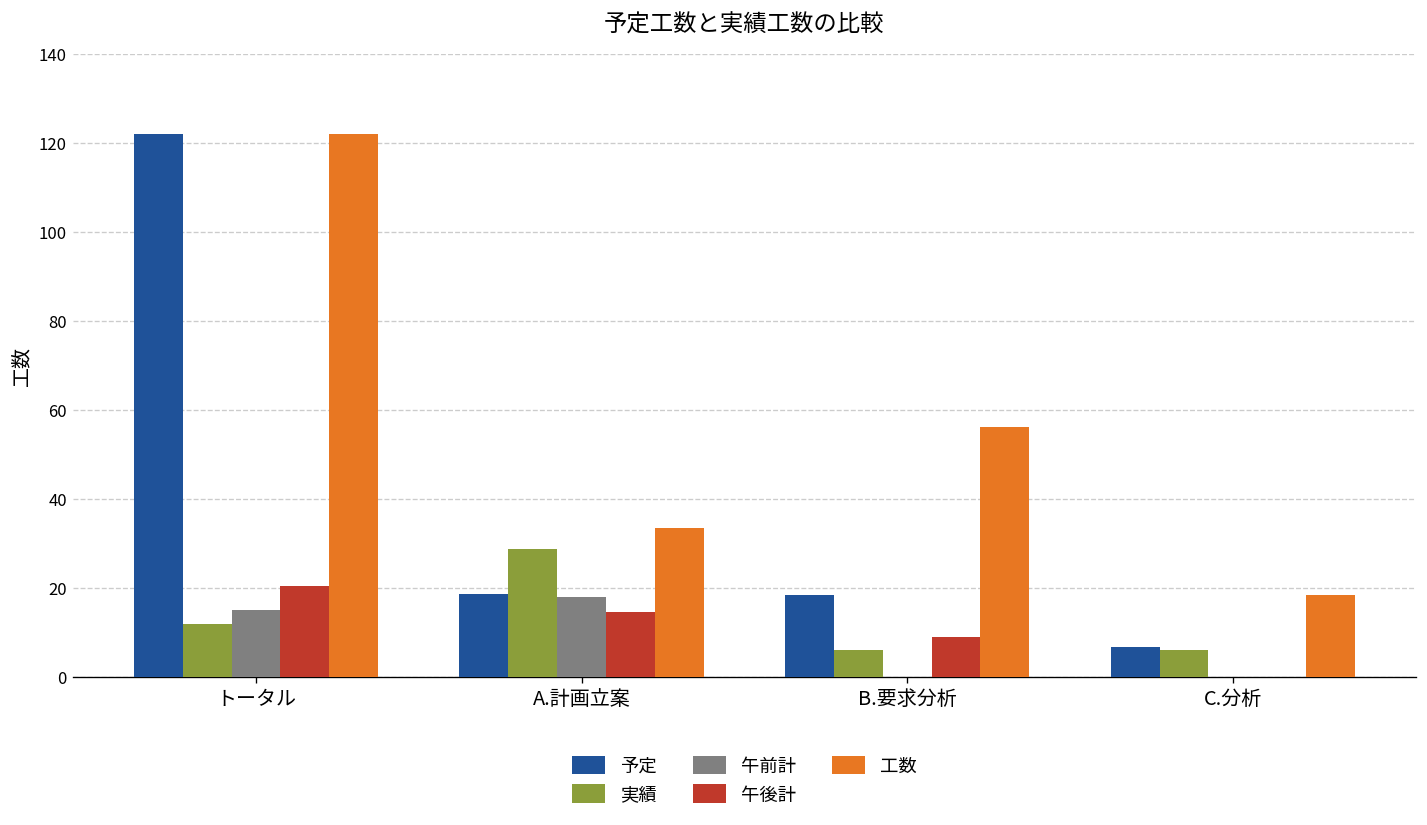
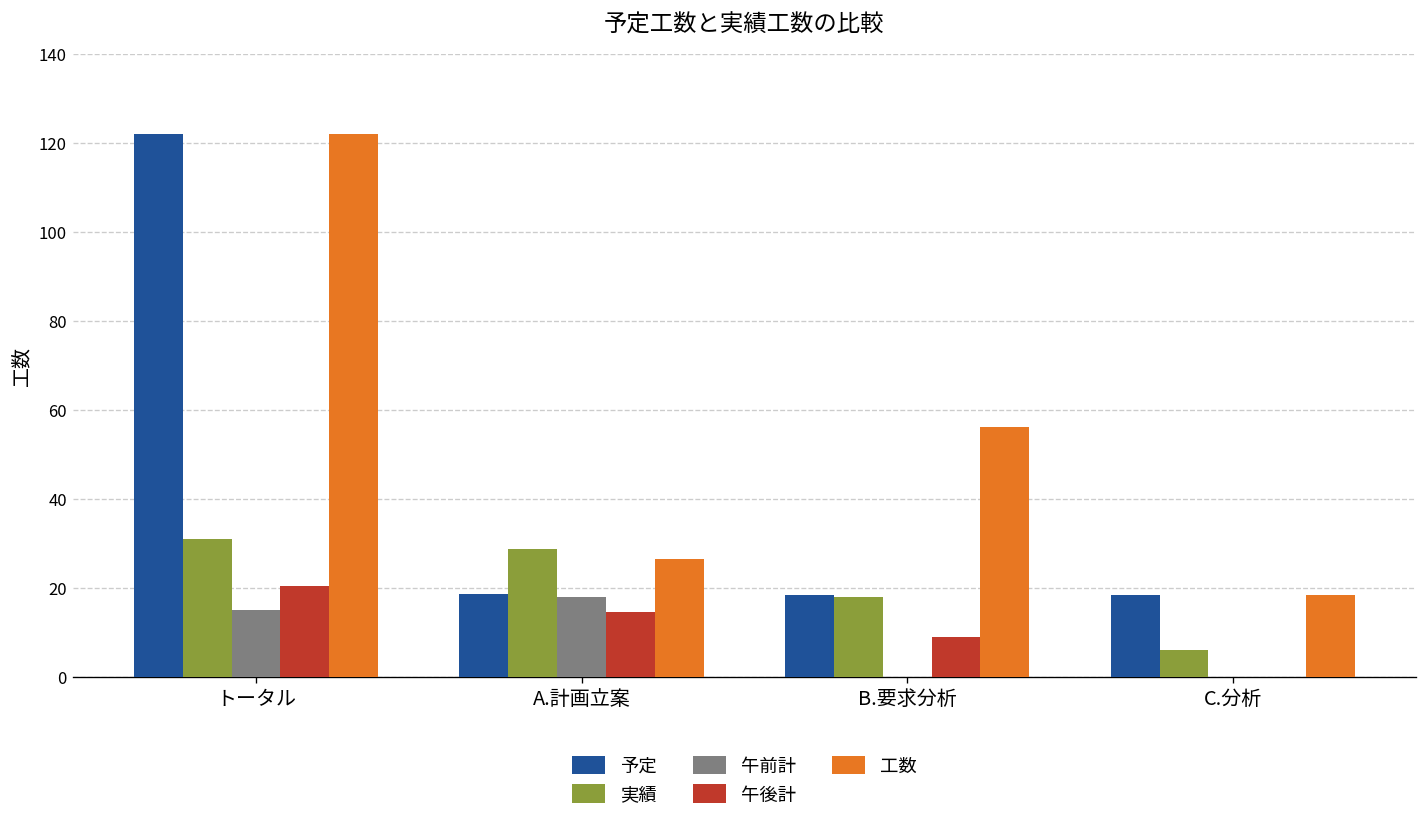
  {
    "予定": {
      "トータル": 122,
      "A.計画立案": 19,
      "B.要求分析": 19,
-     "C.分析": 7
+     "C.分析": 19
    },
    "実績": {
-     "トータル": 12,
+     "トータル": 31,
      "A.計画立案": 29,
-     "B.要求分析": 6,
+     "B.要求分析": 18,
      "C.分析": 6
    },
    "午前計": {
      "トータル": 15,
      "A.計画立案": 18,
      "B.要求分析": 0,
      "C.分析": 0
    },
    "午後計": {
      "トータル": 21,
      "A.計画立案": 15,
      "B.要求分析": 9,
      "C.分析": 0
    },
    "工数": {
      "トータル": 122,
-     "A.計画立案": 33,
+     "A.計画立案": 27,
      "B.要求分析": 56,
      "C.分析": 19
    }
  }
